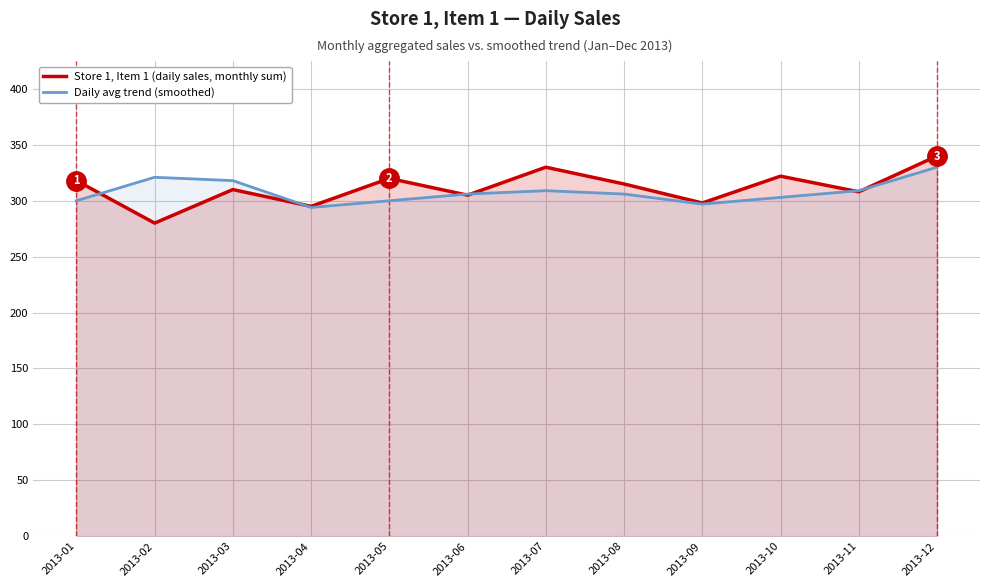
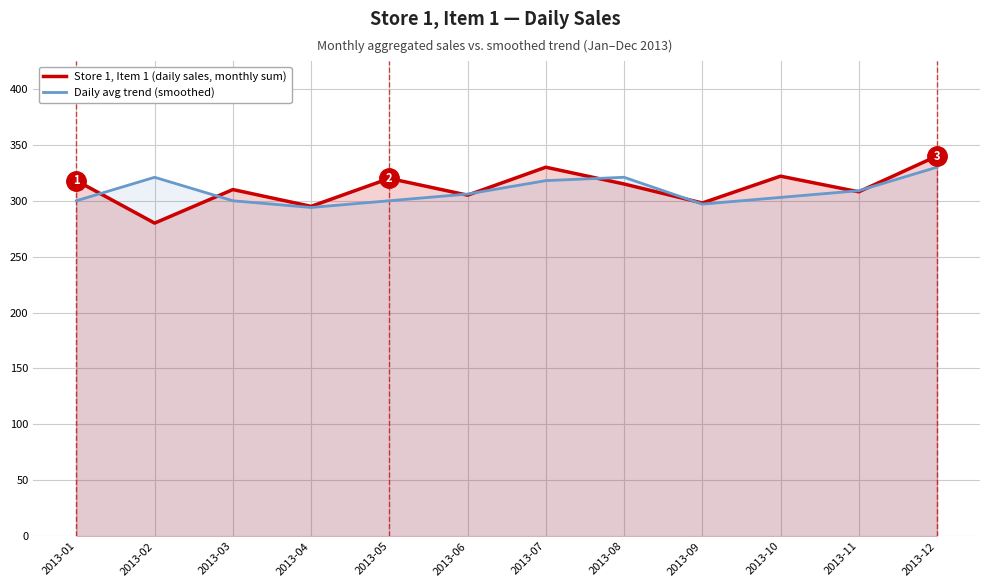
  {
    "Daily avg trend (smoothed)": {
      "2013-01": 300,
      "2013-02": 321,
-     "2013-03": 318,
+     "2013-03": 300,
      "2013-05": 300,
-     "2013-07": 309,
-     "2013-08": 306,
+     "2013-07": 318,
+     "2013-08": 321,
      "2013-10": 303,
      "2013-12": 330
    }
  }
